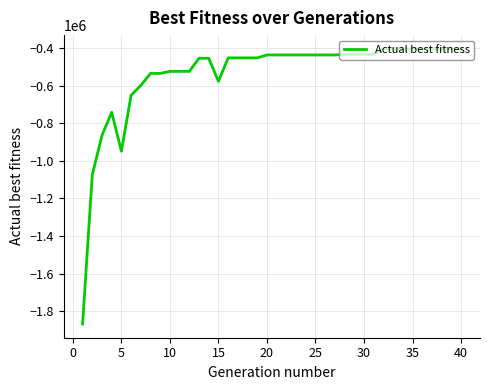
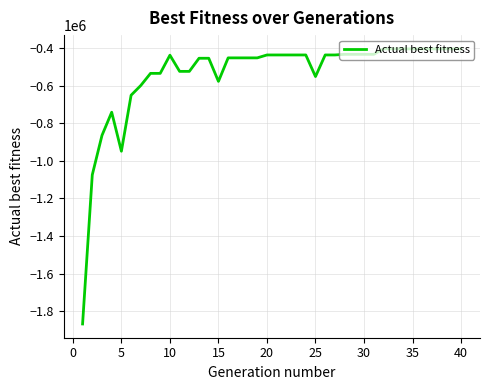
  {
    "5": -950000,
-   "10": -520000,
+   "10": -440000,
    "15": -580000,
    "20": -440000,
-   "25": -440000
+   "25": -550000
  }
